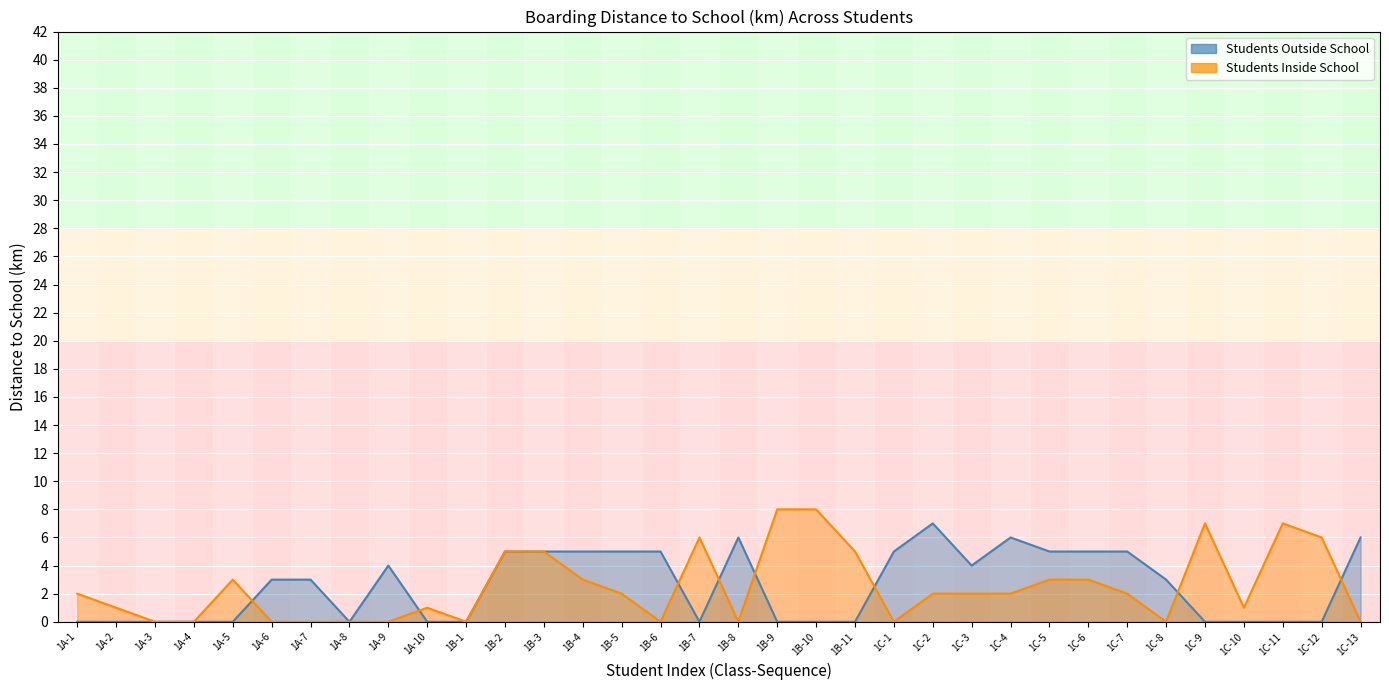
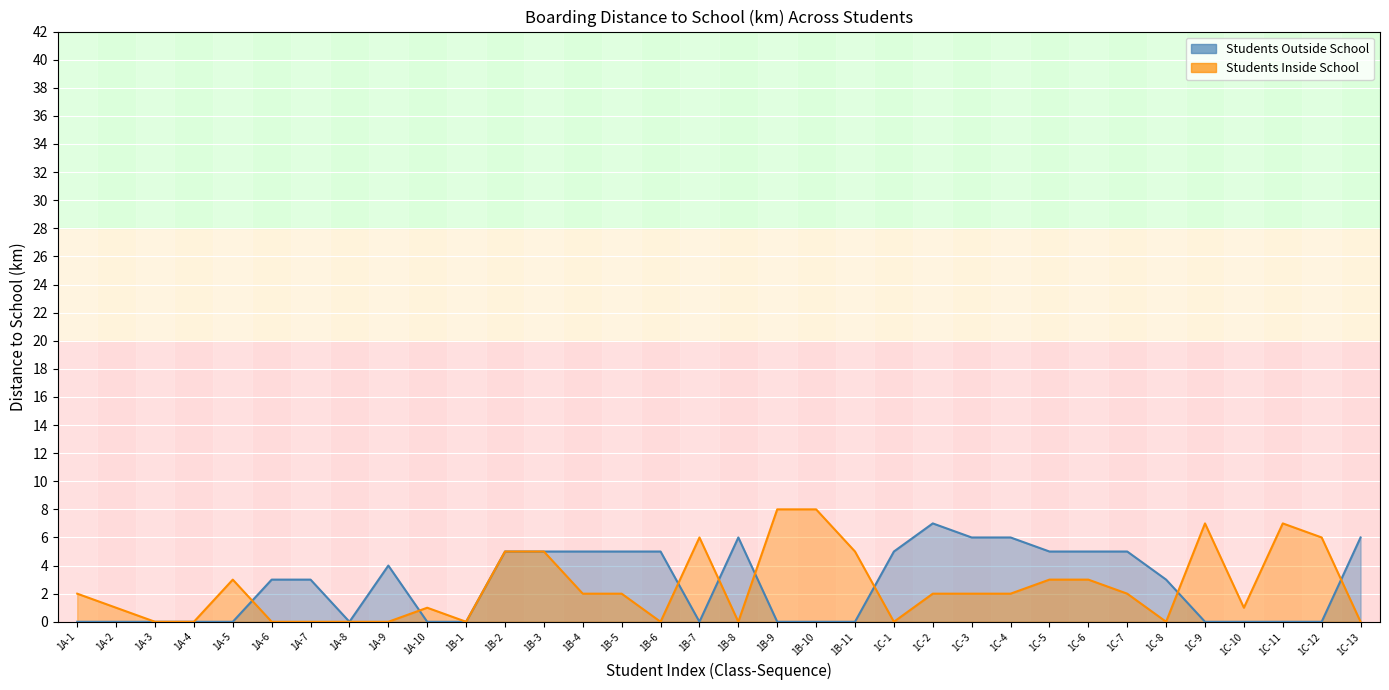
  {
    "Students Outside School": {
      "1A-1": 0,
      "1A-2": 0,
      "1A-5": 0,
      "1A-6": 3,
      "1A-7": 3,
      "1A-9": 4,
      "1A-10": 0,
      "1B-4": 5,
      "1B-5": 5,
      "1B-6": 5,
      "1B-7": 0,
      "1B-8": 6,
      "1B-9": 0,
      "1B-10": 0,
      "1B-11": 0,
      "1C-1": 5,
      "1C-2": 7,
-     "1C-3": 4,
+     "1C-3": 6,
      "1C-4": 6,
      "1C-5": 5,
      "1C-6": 5,
      "1C-7": 5,
      "1C-8": 3,
      "1C-9": 0,
      "1C-10": 0,
      "1C-11": 0,
      "1C-12": 0,
      "1C-13": 6
    },
    "Students Inside School": {
      "1A-1": 2,
      "1A-2": 1,
      "1A-5": 3,
      "1A-6": 0,
      "1A-7": 0,
      "1A-9": 0,
      "1A-10": 1,
-     "1B-4": 3,
+     "1B-4": 2,
      "1B-5": 2,
      "1B-6": 0,
      "1B-7": 6,
      "1B-8": 0,
      "1B-9": 8,
      "1B-10": 8,
      "1B-11": 5,
      "1C-1": 0,
      "1C-2": 2,
      "1C-3": 2,
      "1C-4": 2,
      "1C-5": 3,
      "1C-6": 3,
      "1C-7": 2,
      "1C-8": 0,
      "1C-9": 7,
      "1C-10": 1,
      "1C-11": 7,
      "1C-12": 6,
      "1C-13": 0
    }
  }
